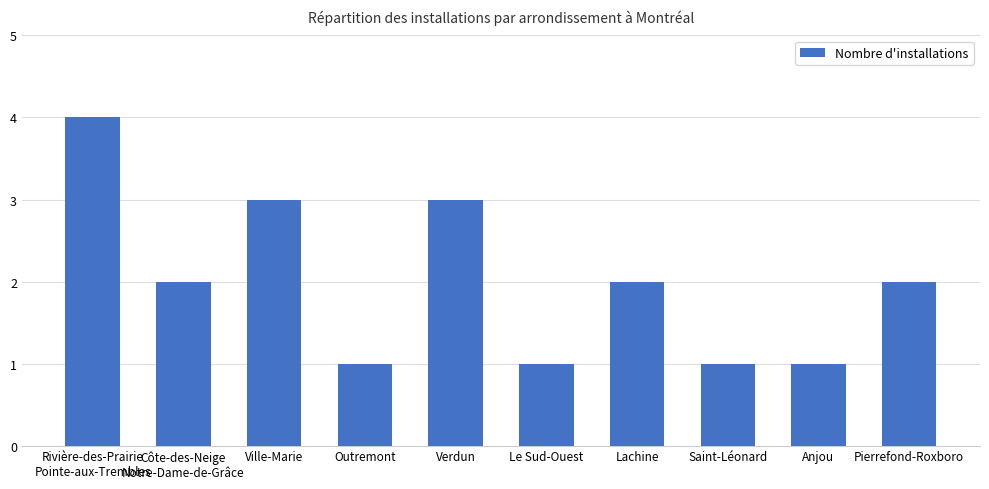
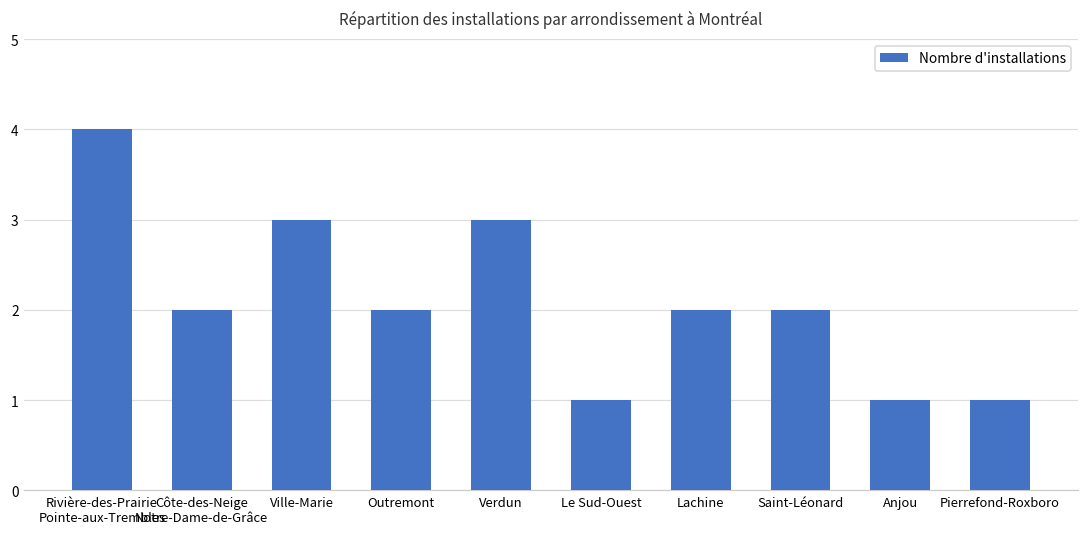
  {
    "Ville-Marie": 3,
-   "Outremont": 1,
+   "Outremont": 2,
    "Verdun": 3,
    "Le Sud-Ouest": 1,
    "Lachine": 2,
-   "Saint-Léonard": 1,
+   "Saint-Léonard": 2,
    "Anjou": 1,
-   "Pierrefond-Roxboro": 2
+   "Pierrefond-Roxboro": 1
  }
